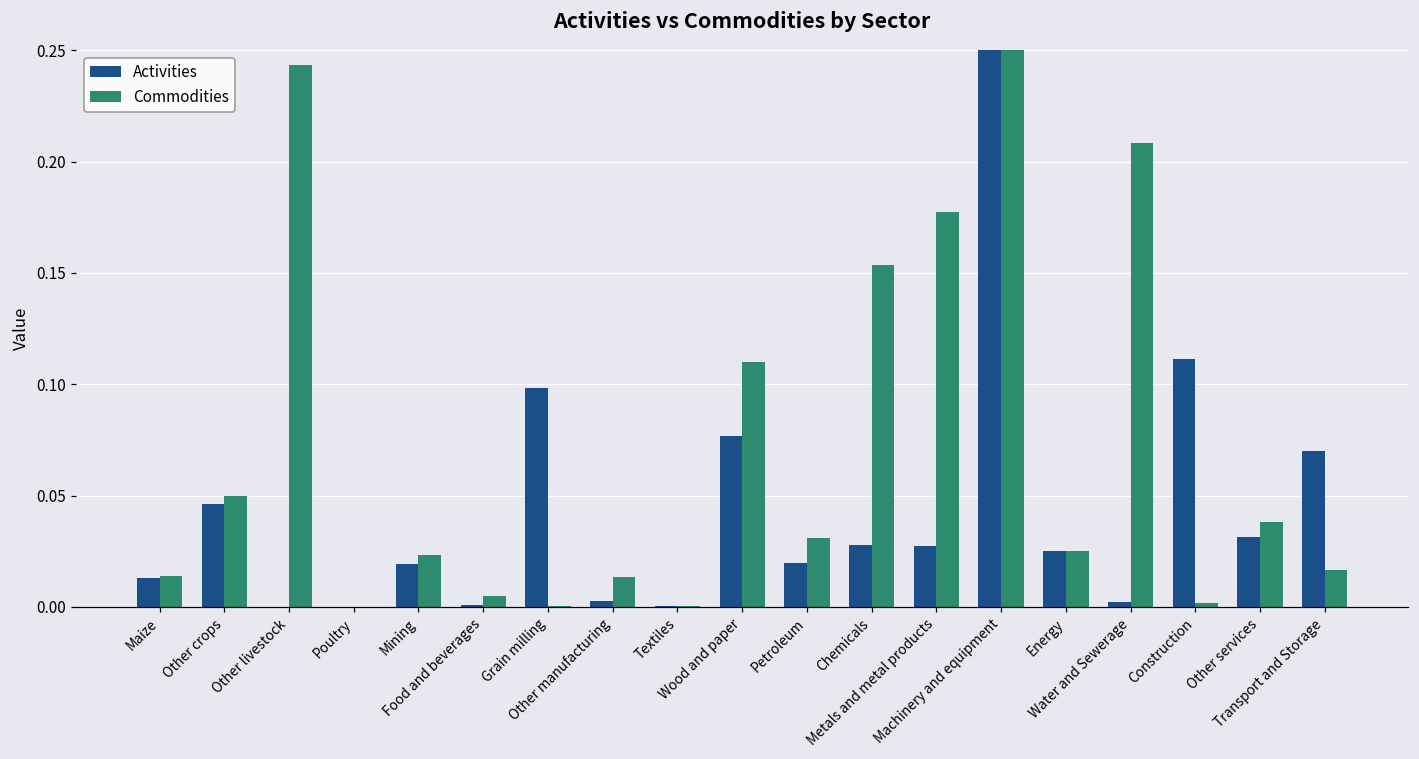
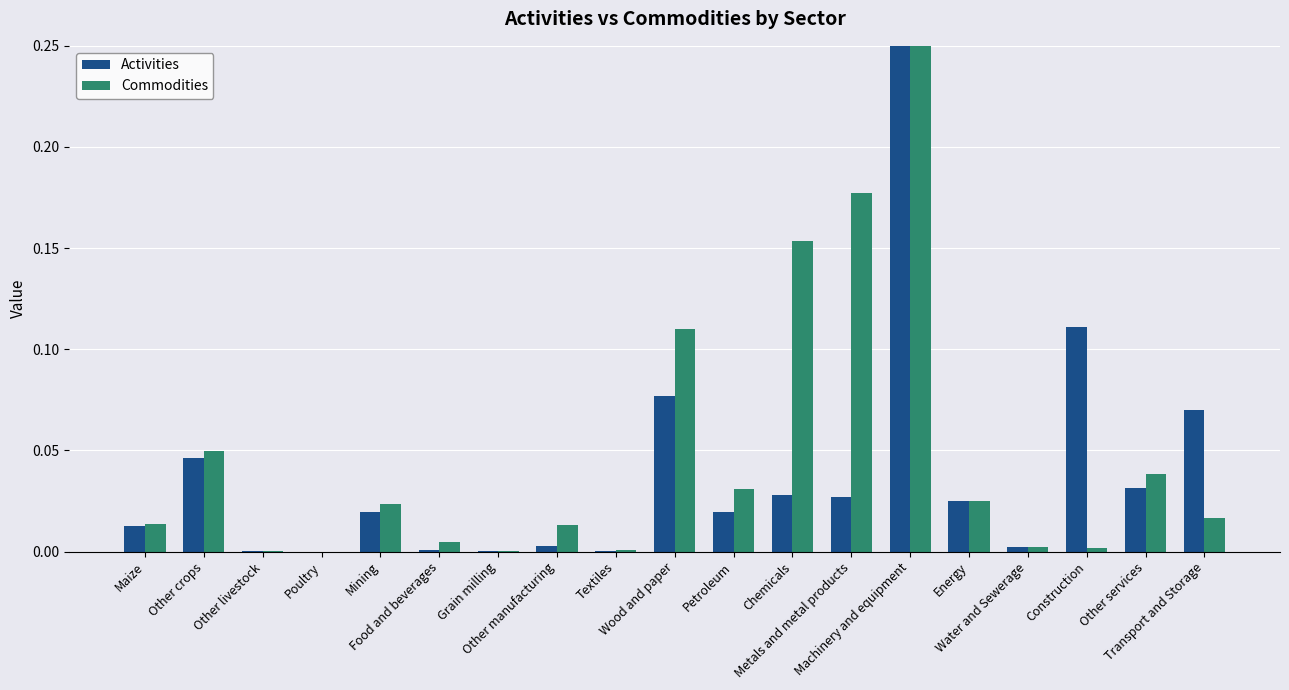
  {
    "Activities": {
      "Maize": 0.013,
      "Other crops": 0.046,
      "Mining": 0.019,
-     "Grain milling": 0.098,
+     "Grain milling": 0.000,
      "Other manufacturing": 0.003,
      "Wood and paper": 0.077,
      "Petroleum": 0.020,
      "Chemicals": 0.028,
      "Metals and metal products": 0.027,
      "Energy": 0.025,
      "Water and Sewerage": 0.002,
      "Construction": 0.111,
      "Other services": 0.031,
      "Transport and Storage": 0.070
    },
    "Commodities": {
      "Maize": 0.014,
      "Other crops": 0.050,
-     "Other livestock": 0.244,
+     "Other livestock": 0.000,
      "Mining": 0.023,
      "Food and beverages": 0.005,
      "Other manufacturing": 0.013,
      "Wood and paper": 0.110,
      "Petroleum": 0.031,
      "Chemicals": 0.153,
      "Metals and metal products": 0.177,
      "Energy": 0.025,
-     "Water and Sewerage": 0.209,
+     "Water and Sewerage": 0.002,
      "Construction": 0.002,
      "Other services": 0.038,
      "Transport and Storage": 0.017
    }
  }
